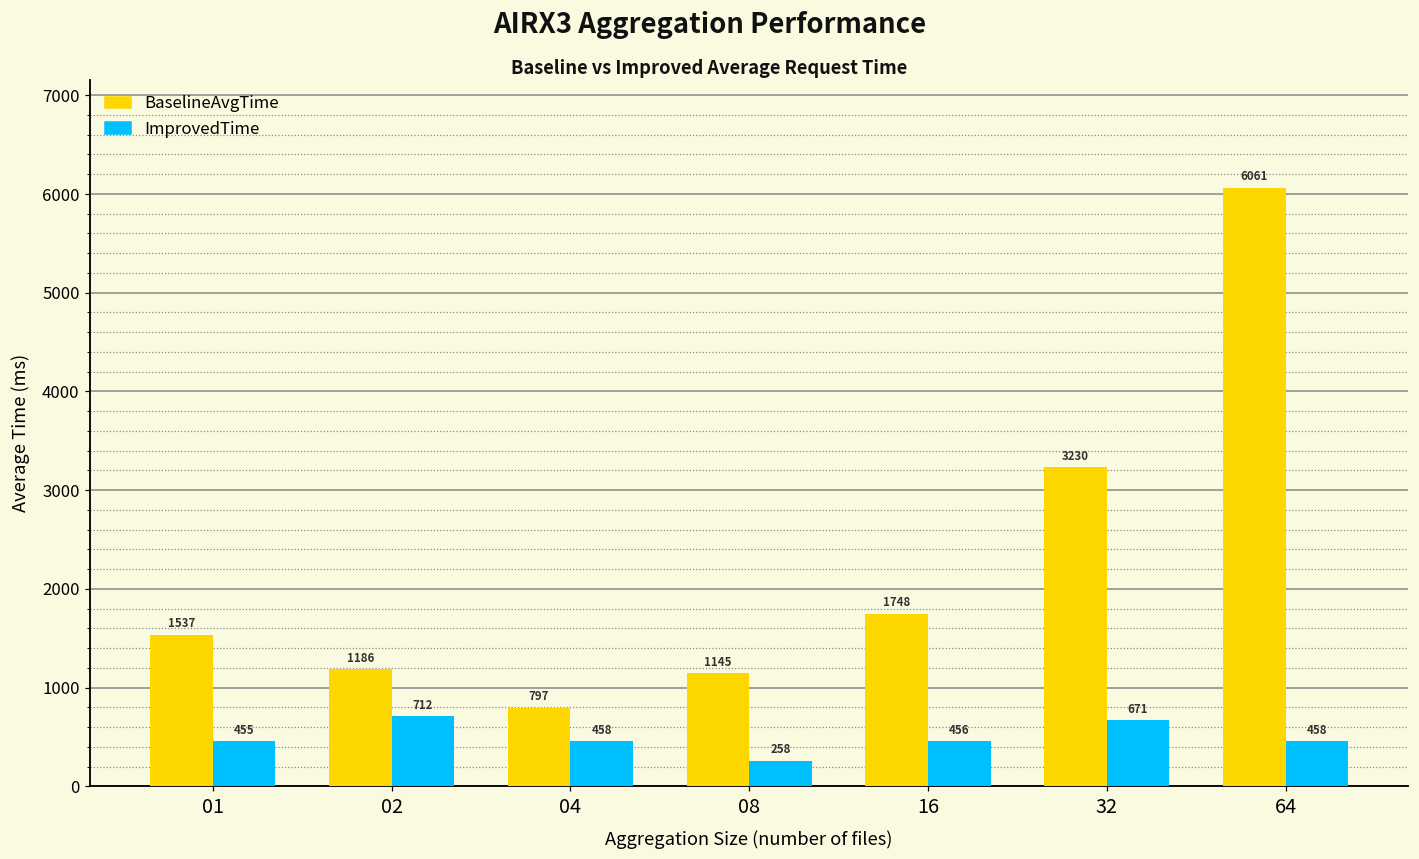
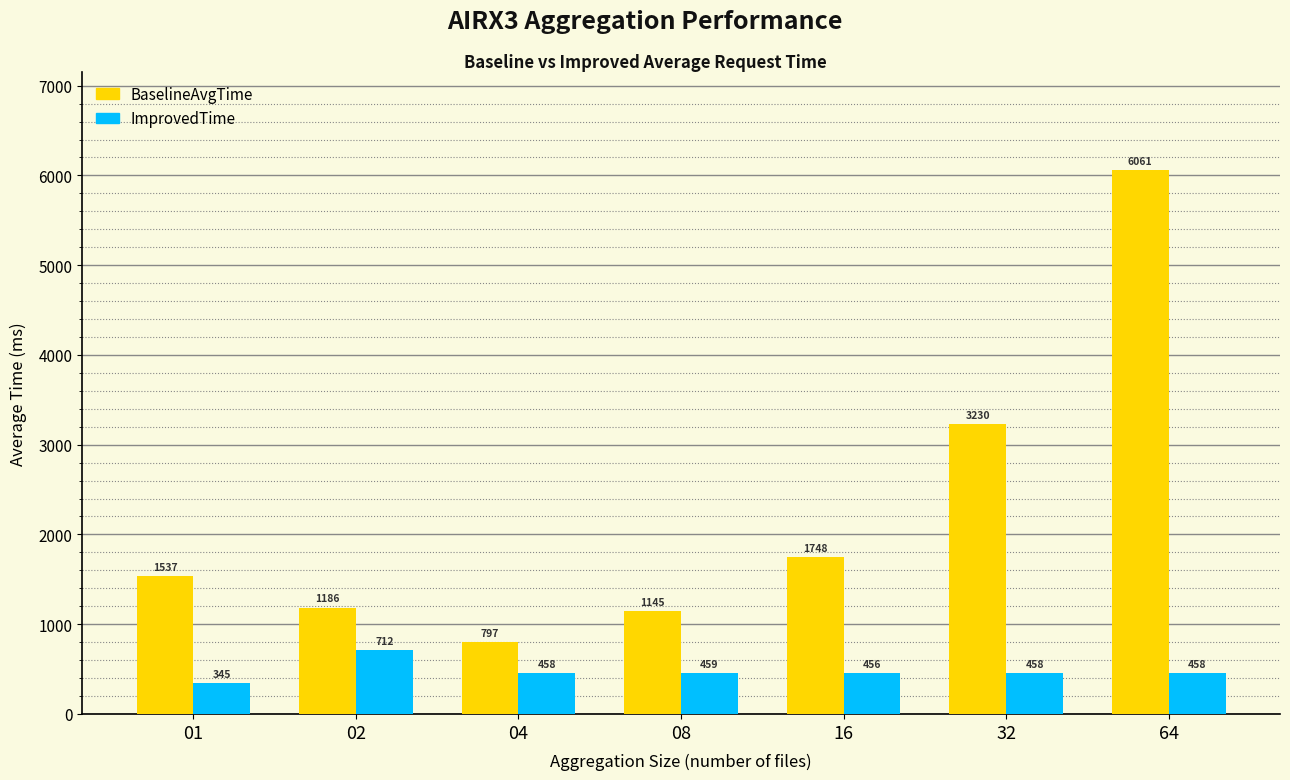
  {
    "BaselineAvgTime": {
      "01": 1537,
      "02": 1186,
      "04": 797,
      "08": 1145,
      "16": 1748,
      "32": 3230,
      "64": 6061
    },
    "ImprovedTime": {
-     "01": 455,
+     "01": 345,
      "02": 712,
      "04": 458,
-     "08": 258,
+     "08": 459,
      "16": 456,
-     "32": 671,
+     "32": 458,
      "64": 458
    }
  }
